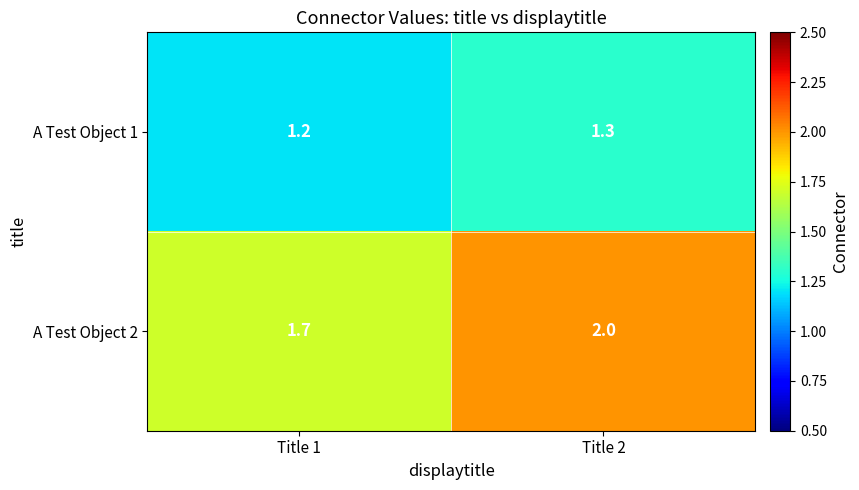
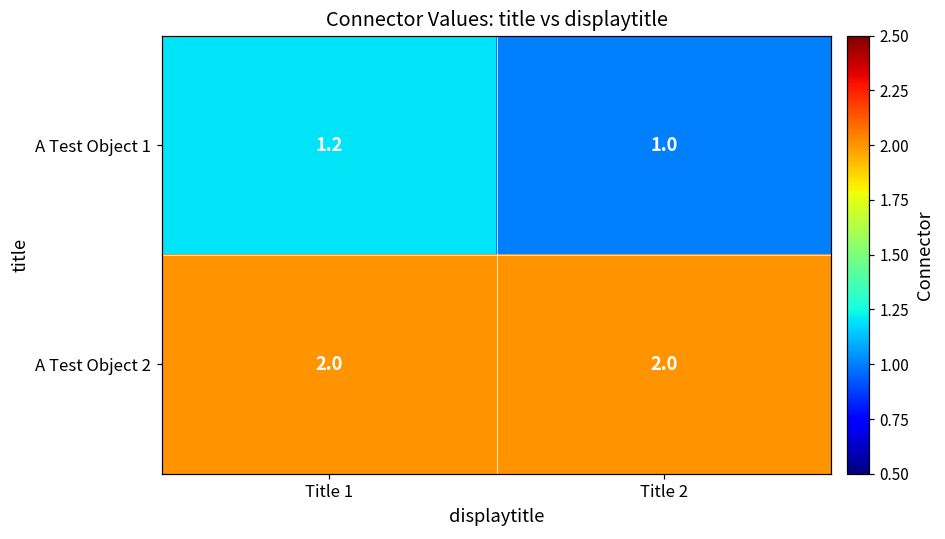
  {
    "A Test Object 1": {
      "Title 1": 1.2,
-     "Title 2": 1.3
+     "Title 2": 1.0
    },
    "A Test Object 2": {
-     "Title 1": 1.7,
+     "Title 1": 2.0,
      "Title 2": 2.0
    }
  }
